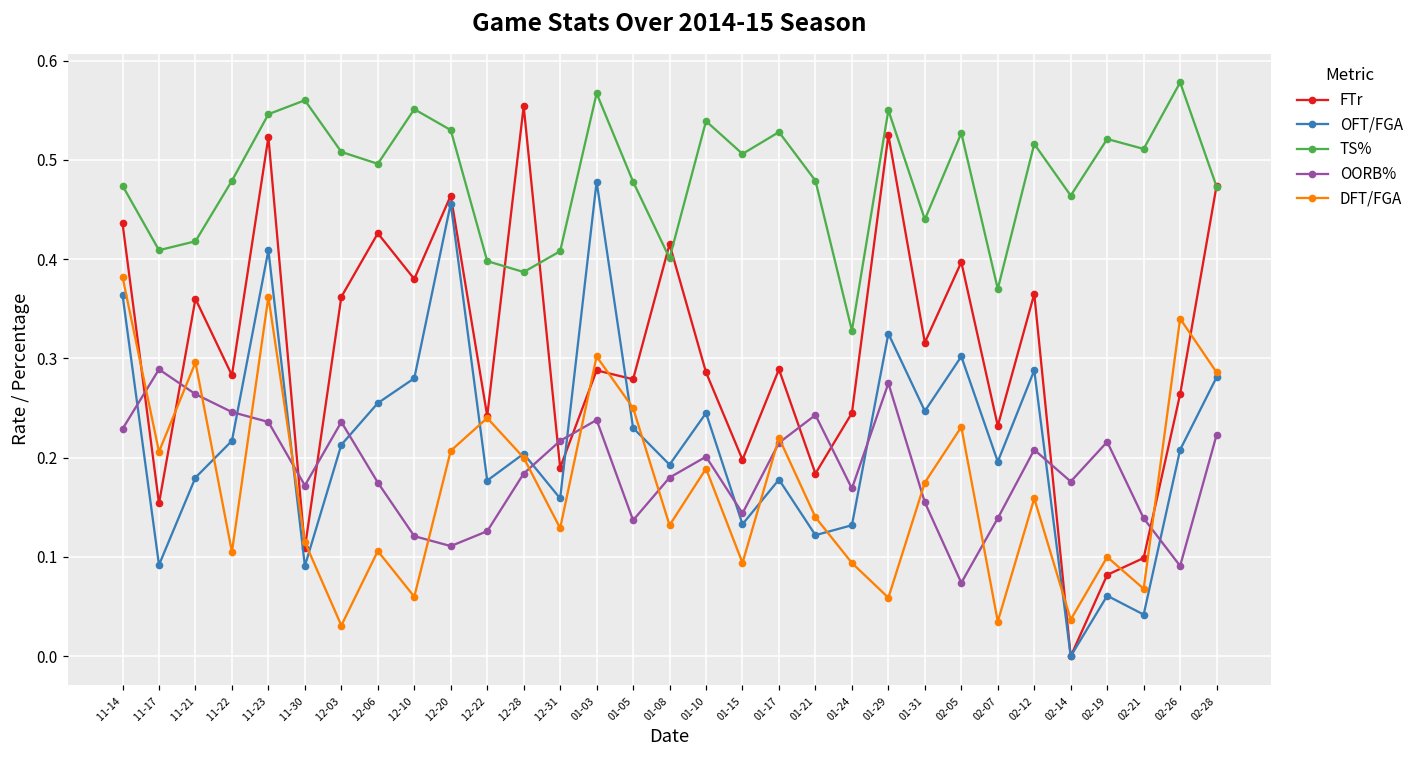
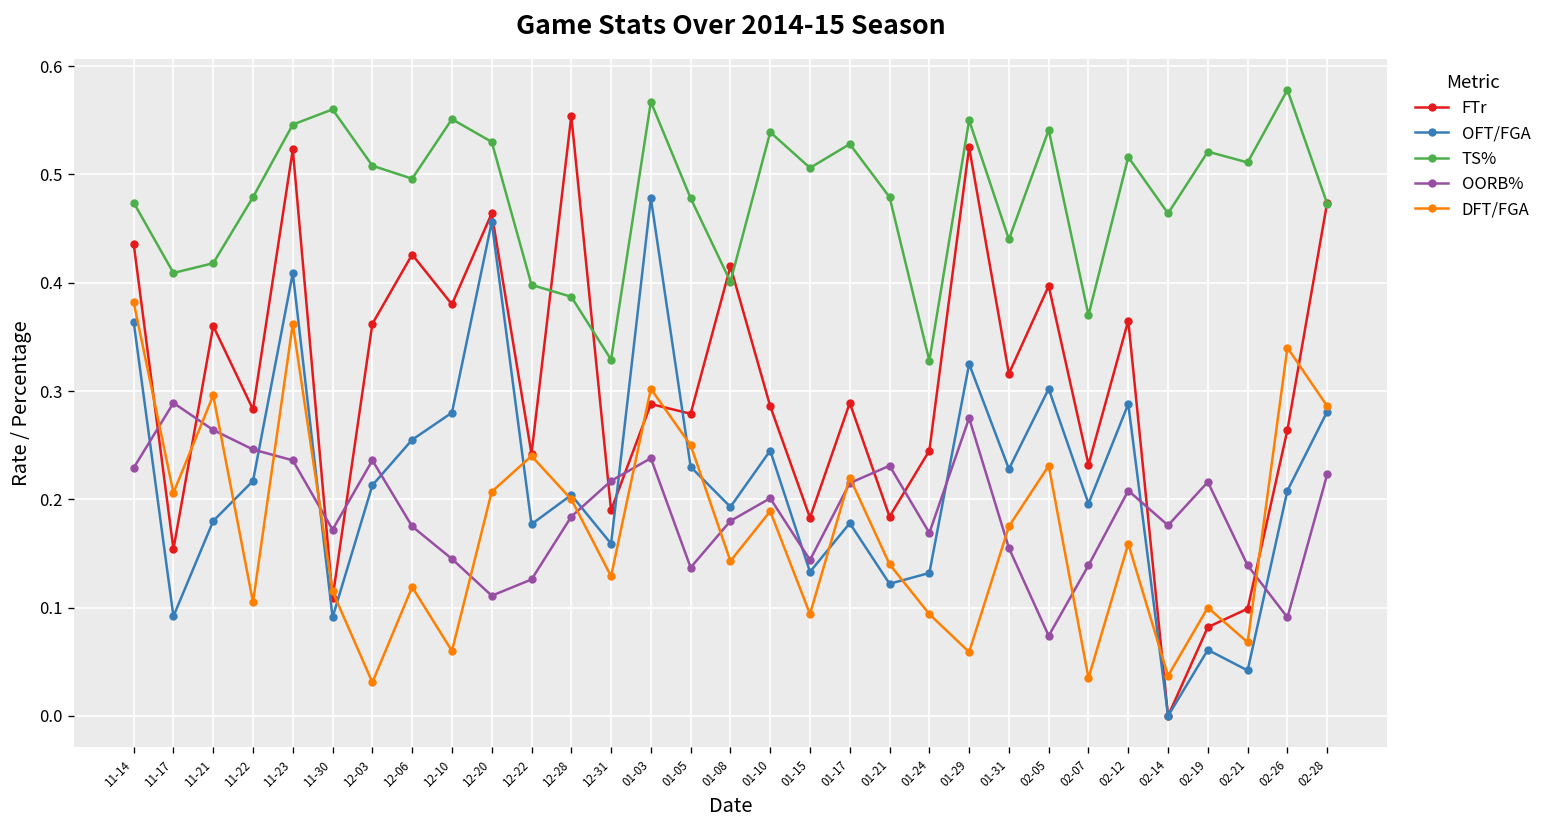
  {
    "FTr": {
      "11-14": 0.44,
      "11-17": 0.15,
      "11-21": 0.36,
      "11-22": 0.28,
      "11-23": 0.52,
      "11-30": 0.11,
      "12-03": 0.36,
      "12-06": 0.43,
      "12-10": 0.38,
      "12-20": 0.46,
      "12-28": 0.55,
      "12-31": 0.19,
      "01-03": 0.29,
      "01-05": 0.28,
      "01-08": 0.42,
      "01-10": 0.29,
-     "01-15": 0.20,
+     "01-15": 0.18,
      "01-17": 0.29,
      "01-21": 0.18,
      "01-24": 0.25,
      "01-29": 0.53,
      "01-31": 0.32,
      "02-05": 0.40,
      "02-07": 0.23,
      "02-12": 0.37,
      "02-19": 0.08,
      "02-21": 0.10,
      "02-26": 0.26
    },
    "OFT/FGA": {
      "11-14": 0.36,
      "11-17": 0.09,
      "11-21": 0.18,
      "11-22": 0.22,
      "11-23": 0.41,
      "11-30": 0.09,
      "12-03": 0.21,
      "12-06": 0.26,
      "12-10": 0.28,
      "12-20": 0.46,
      "12-22": 0.18,
      "12-28": 0.20,
      "12-31": 0.16,
      "01-03": 0.48,
      "01-05": 0.23,
      "01-08": 0.19,
      "01-10": 0.25,
      "01-15": 0.13,
      "01-17": 0.18,
      "01-21": 0.12,
      "01-24": 0.13,
      "01-29": 0.33,
-     "01-31": 0.25,
+     "01-31": 0.23,
      "02-05": 0.30,
      "02-07": 0.20,
      "02-12": 0.29,
      "02-19": 0.06,
      "02-21": 0.04,
      "02-26": 0.21,
      "02-28": 0.28
    },
    "TS%": {
      "11-14": 0.47,
      "11-17": 0.41,
      "11-21": 0.42,
      "11-22": 0.48,
      "11-23": 0.55,
      "11-30": 0.56,
      "12-03": 0.51,
      "12-06": 0.50,
      "12-10": 0.55,
      "12-20": 0.53,
      "12-22": 0.40,
      "12-28": 0.39,
-     "12-31": 0.41,
+     "12-31": 0.33,
      "01-03": 0.57,
      "01-05": 0.48,
      "01-08": 0.40,
      "01-10": 0.54,
      "01-15": 0.51,
      "01-17": 0.53,
      "01-21": 0.48,
      "01-24": 0.33,
      "01-29": 0.55,
      "01-31": 0.44,
-     "02-05": 0.53,
+     "02-05": 0.54,
      "02-07": 0.37,
      "02-12": 0.52,
      "02-14": 0.46,
      "02-19": 0.52,
      "02-21": 0.51,
      "02-26": 0.58
    },
    "OORB%": {
      "11-14": 0.23,
      "11-17": 0.29,
      "11-21": 0.26,
      "11-22": 0.25,
      "11-23": 0.24,
      "11-30": 0.17,
      "12-03": 0.24,
      "12-06": 0.18,
-     "12-10": 0.12,
+     "12-10": 0.15,
      "12-20": 0.11,
      "12-22": 0.13,
      "12-28": 0.18,
      "12-31": 0.22,
      "01-03": 0.24,
      "01-05": 0.14,
      "01-08": 0.18,
      "01-10": 0.20,
      "01-15": 0.14,
      "01-17": 0.22,
-     "01-21": 0.24,
+     "01-21": 0.23,
      "01-24": 0.17,
      "01-29": 0.28,
      "01-31": 0.16,
      "02-05": 0.07,
      "02-07": 0.14,
      "02-12": 0.21,
      "02-14": 0.18,
      "02-19": 0.22,
      "02-21": 0.14,
      "02-26": 0.09,
      "02-28": 0.22
    },
    "DFT/FGA": {
      "11-14": 0.38,
      "11-17": 0.21,
      "11-21": 0.30,
      "11-22": 0.11,
      "11-23": 0.36,
      "11-30": 0.12,
      "12-03": 0.03,
-     "12-06": 0.11,
+     "12-06": 0.12,
      "12-10": 0.06,
      "12-20": 0.21,
      "12-28": 0.20,
      "12-31": 0.13,
      "01-03": 0.30,
      "01-05": 0.25,
-     "01-08": 0.13,
+     "01-08": 0.14,
      "01-10": 0.19,
      "01-15": 0.09,
      "01-17": 0.22,
      "01-21": 0.14,
      "01-24": 0.09,
      "01-29": 0.06,
      "01-31": 0.18,
      "02-05": 0.23,
      "02-07": 0.04,
      "02-12": 0.16,
      "02-14": 0.04,
      "02-19": 0.10,
      "02-21": 0.07,
      "02-26": 0.34,
      "02-28": 0.29
    }
  }
